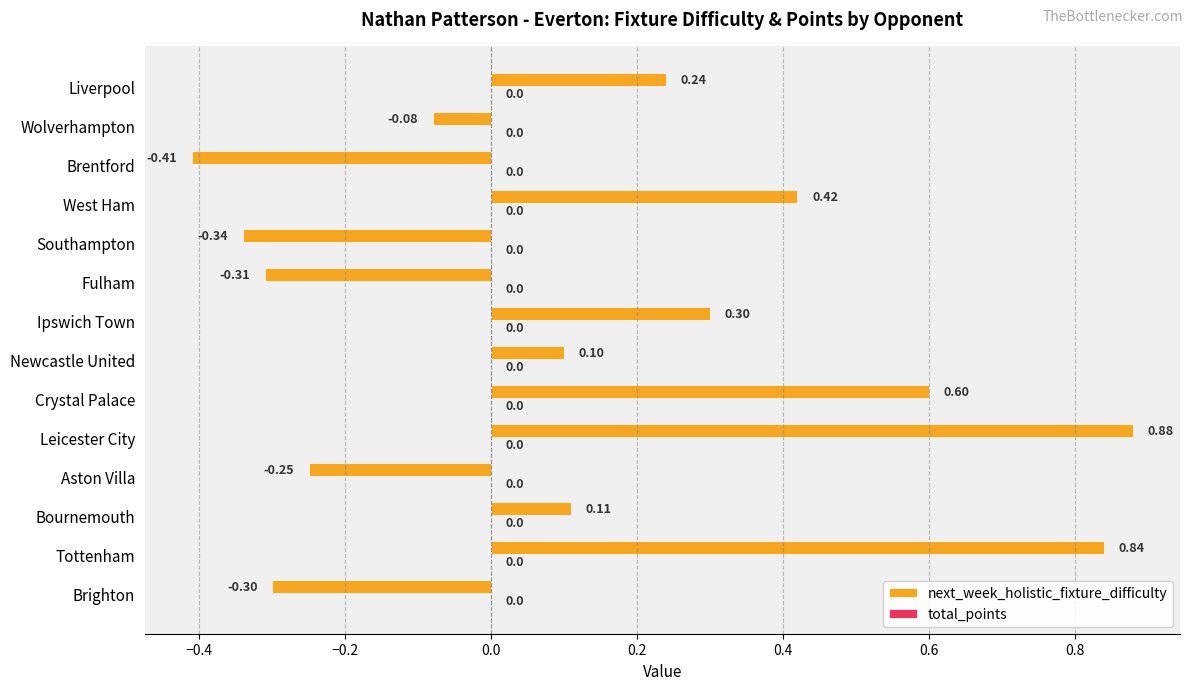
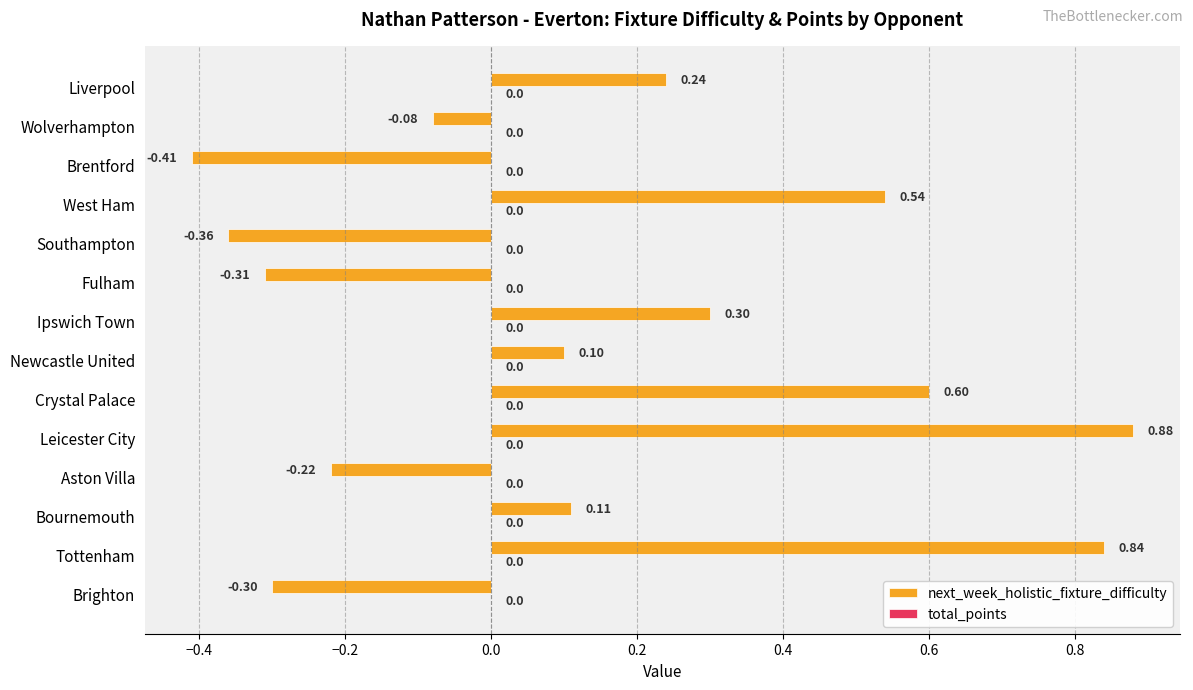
  {
    "next_week_holistic_fixture_difficulty": {
      "Liverpool": 0.24,
      "Wolverhampton": -0.08,
      "Brentford": -0.41,
-     "West Ham": 0.42,
-     "Southampton": -0.34,
+     "West Ham": 0.54,
+     "Southampton": -0.36,
      "Fulham": -0.31,
      "Ipswich Town": 0.30,
      "Newcastle United": 0.10,
      "Crystal Palace": 0.60,
      "Leicester City": 0.88,
-     "Aston Villa": -0.25,
+     "Aston Villa": -0.22,
      "Bournemouth": 0.11,
      "Tottenham": 0.84,
      "Brighton": -0.30
    },
    "total_points": {
      "Liverpool": 0.0,
      "Wolverhampton": 0.0,
      "Brentford": 0.0,
      "West Ham": 0.0,
      "Southampton": 0.0,
      "Fulham": 0.0,
      "Ipswich Town": 0.0,
      "Newcastle United": 0.0,
      "Crystal Palace": 0.0,
      "Leicester City": 0.0,
      "Aston Villa": 0.0,
      "Bournemouth": 0.0,
      "Tottenham": 0.0,
      "Brighton": 0.0
    }
  }
